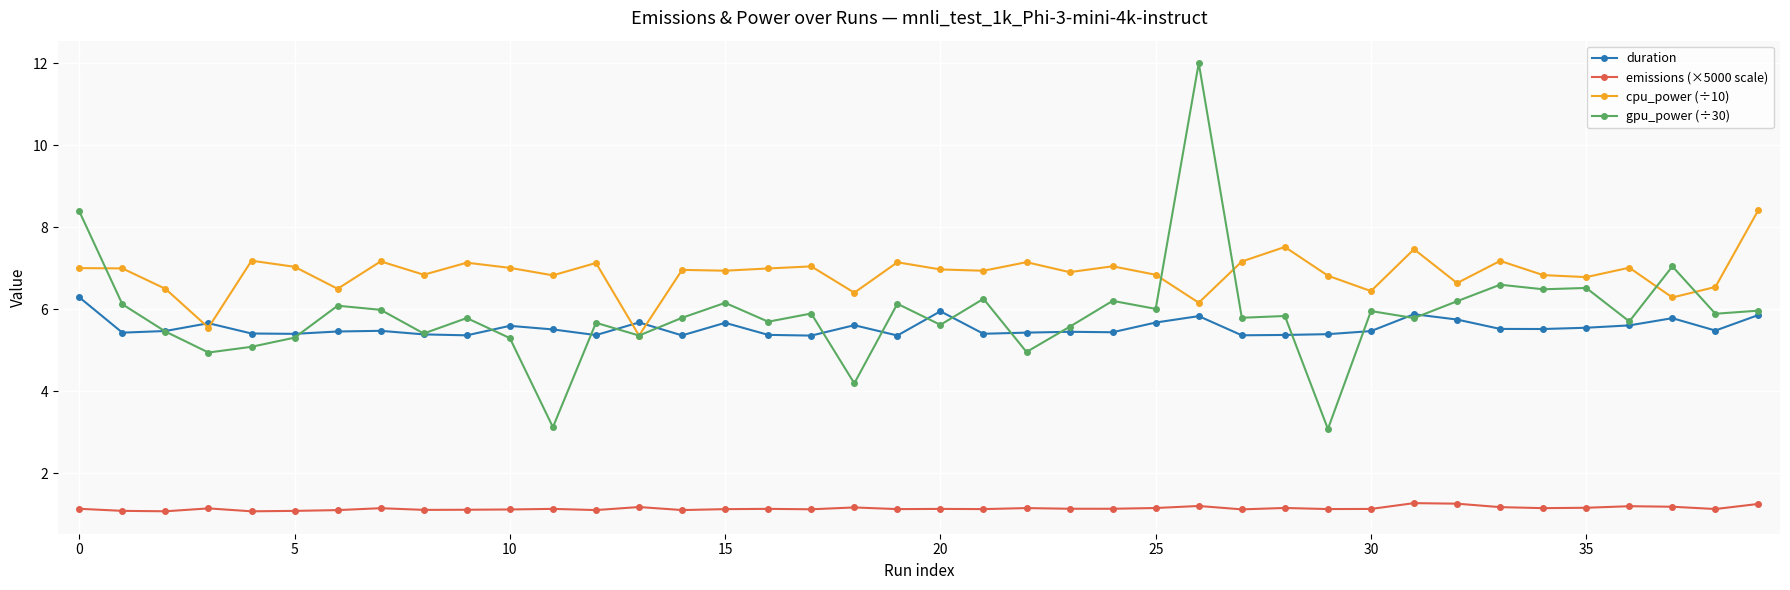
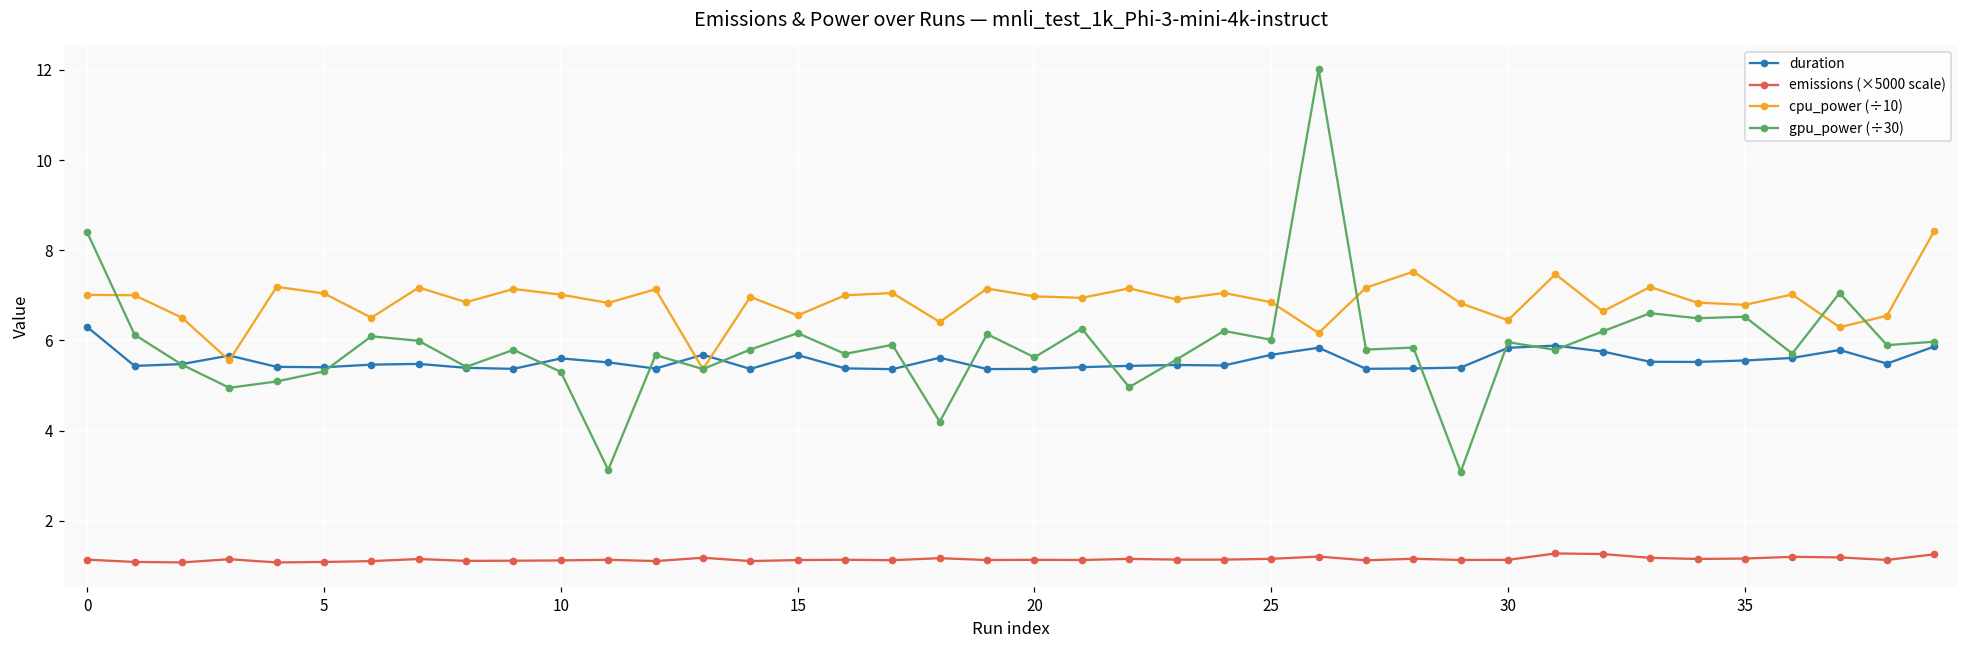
  {
    "duration": {
      "0": 6.3,
      "5": 5.4,
      "10": 5.6,
      "15": 5.7,
-     "20": 6.0,
+     "20": 5.4,
      "25": 5.7,
-     "30": 5.5,
+     "30": 5.8,
      "35": 5.6
    },
    "emissions (×5000 scale)": {
      "0": 1.1,
      "5": 1.1,
      "10": 1.1,
      "15": 1.1,
      "20": 1.1,
      "25": 1.2,
      "30": 1.1,
      "35": 1.2
    },
    "cpu_power (÷10)": {
      "0": 7.0,
      "5": 7.0,
      "10": 7.0,
-     "15": 6.9,
+     "15": 6.6,
      "20": 7.0,
      "25": 6.8,
      "30": 6.4,
      "35": 6.8
    },
    "gpu_power (÷30)": {
      "0": 8.4,
      "5": 5.3,
      "10": 5.3,
      "15": 6.2,
      "20": 5.6,
      "25": 6.0,
      "30": 6.0,
      "35": 6.5
    }
  }
